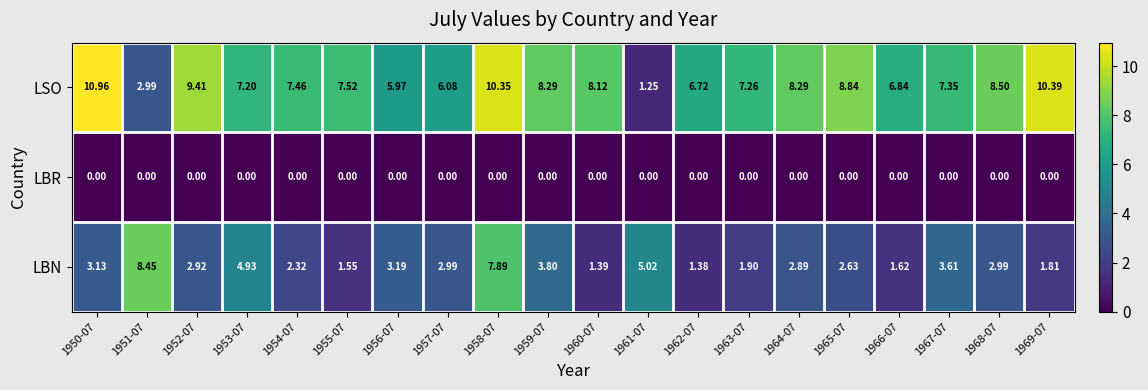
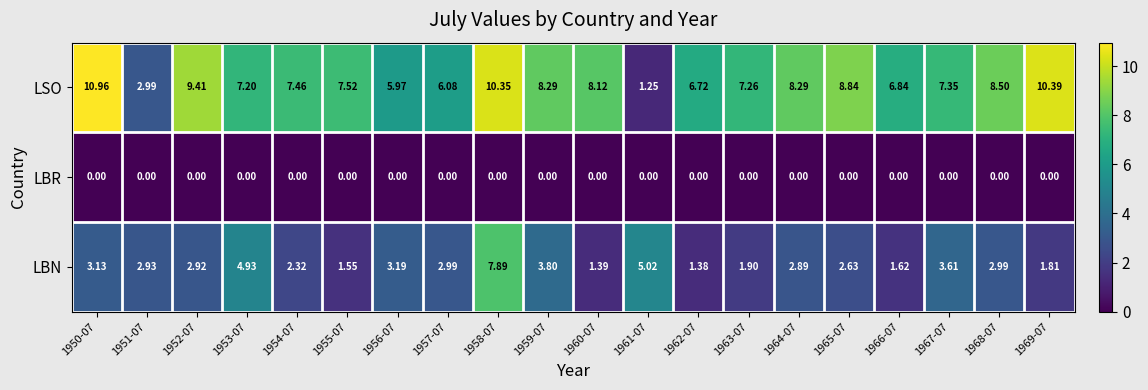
  {
    "LSO": {
      "1950-07": 10.96,
      "1951-07": 2.99,
      "1952-07": 9.41,
      "1953-07": 7.20,
      "1954-07": 7.46,
      "1955-07": 7.52,
      "1956-07": 5.97,
      "1957-07": 6.08,
      "1958-07": 10.35,
      "1959-07": 8.29,
      "1960-07": 8.12,
      "1961-07": 1.25,
      "1962-07": 6.72,
      "1963-07": 7.26,
      "1964-07": 8.29,
      "1965-07": 8.84,
      "1966-07": 6.84,
      "1967-07": 7.35,
      "1968-07": 8.50,
      "1969-07": 10.39
    },
    "LBR": {
      "1950-07": 0.00,
      "1951-07": 0.00,
      "1952-07": 0.00,
      "1953-07": 0.00,
      "1954-07": 0.00,
      "1955-07": 0.00,
      "1956-07": 0.00,
      "1957-07": 0.00,
      "1958-07": 0.00,
      "1959-07": 0.00,
      "1960-07": 0.00,
      "1961-07": 0.00,
      "1962-07": 0.00,
      "1963-07": 0.00,
      "1964-07": 0.00,
      "1965-07": 0.00,
      "1966-07": 0.00,
      "1967-07": 0.00,
      "1968-07": 0.00,
      "1969-07": 0.00
    },
    "LBN": {
      "1950-07": 3.13,
-     "1951-07": 8.45,
+     "1951-07": 2.93,
      "1952-07": 2.92,
      "1953-07": 4.93,
      "1954-07": 2.32,
      "1955-07": 1.55,
      "1956-07": 3.19,
      "1957-07": 2.99,
      "1958-07": 7.89,
      "1959-07": 3.80,
      "1960-07": 1.39,
      "1961-07": 5.02,
      "1962-07": 1.38,
      "1963-07": 1.90,
      "1964-07": 2.89,
      "1965-07": 2.63,
      "1966-07": 1.62,
      "1967-07": 3.61,
      "1968-07": 2.99,
      "1969-07": 1.81
    }
  }
